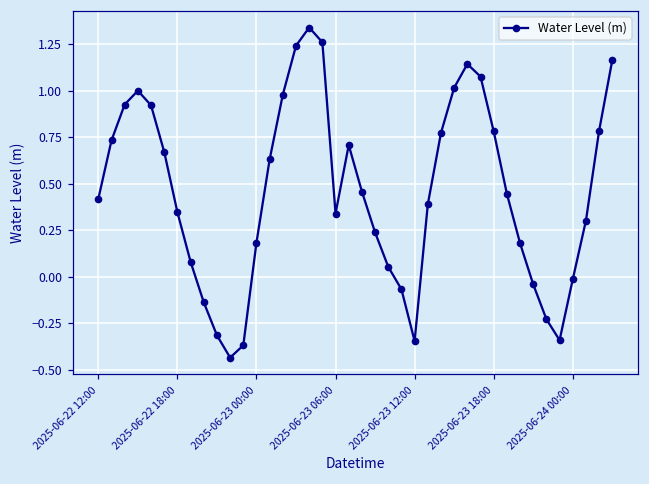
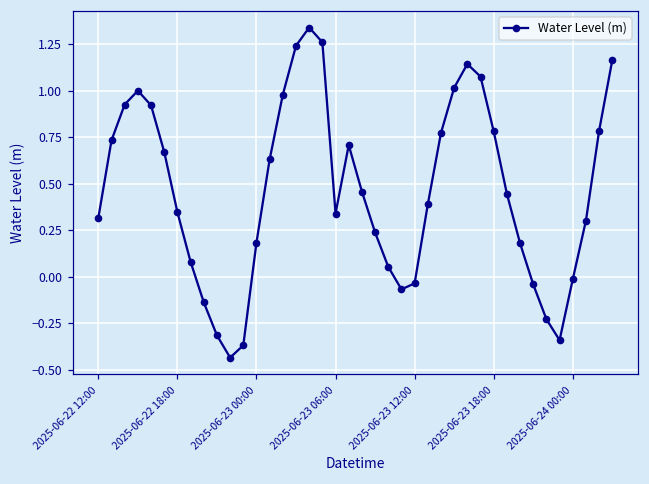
  {
-   "2025-06-22 12:00": 0.42,
+   "2025-06-22 12:00": 0.32,
    "2025-06-22 18:00": 0.35,
    "2025-06-23 00:00": 0.18,
    "2025-06-23 06:00": 0.34,
-   "2025-06-23 12:00": -0.35,
+   "2025-06-23 12:00": -0.04,
    "2025-06-23 18:00": 0.78,
    "2025-06-24 00:00": -0.01
  }
